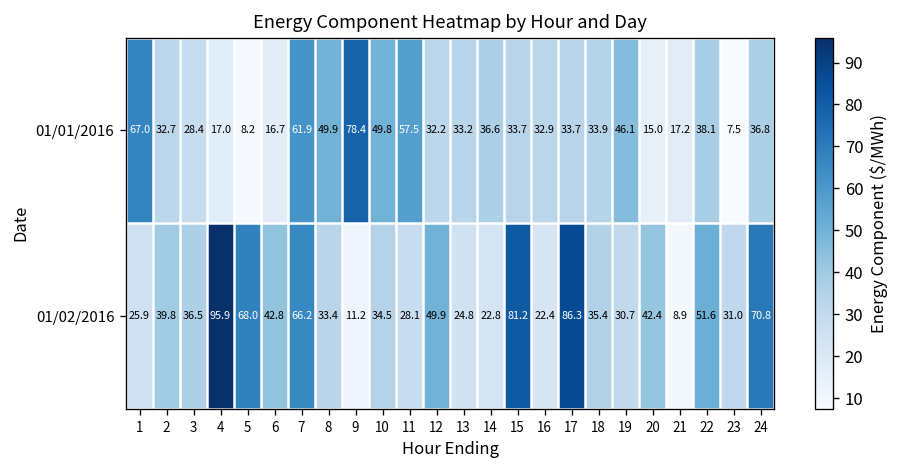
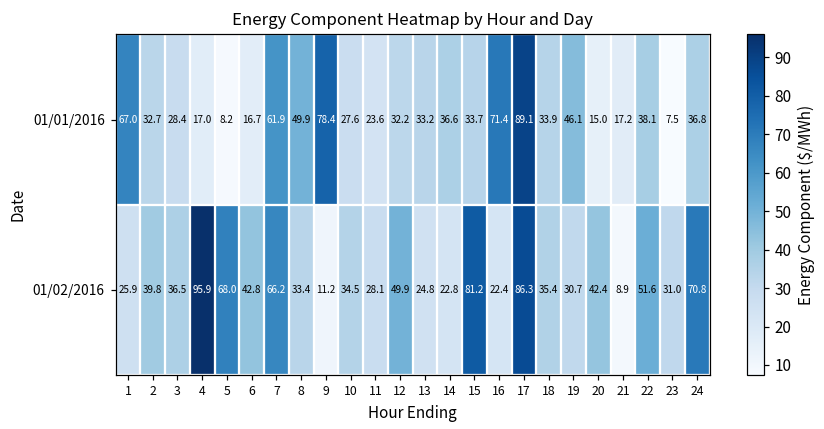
  {
    "01/01/2016": {
      "1": 67.0,
      "2": 32.7,
      "3": 28.4,
      "4": 17.0,
      "5": 8.2,
      "6": 16.7,
      "7": 61.9,
      "8": 49.9,
      "9": 78.4,
-     "10": 49.8,
-     "11": 57.5,
+     "10": 27.6,
+     "11": 23.6,
      "12": 32.2,
      "13": 33.2,
      "14": 36.6,
      "15": 33.7,
-     "16": 32.9,
-     "17": 33.7,
+     "16": 71.4,
+     "17": 89.1,
      "18": 33.9,
      "19": 46.1,
      "20": 15.0,
      "21": 17.2,
      "22": 38.1,
      "23": 7.5,
      "24": 36.8
    },
    "01/02/2016": {
      "1": 25.9,
      "2": 39.8,
      "3": 36.5,
      "4": 95.9,
      "5": 68.0,
      "6": 42.8,
      "7": 66.2,
      "8": 33.4,
      "9": 11.2,
      "10": 34.5,
      "11": 28.1,
      "12": 49.9,
      "13": 24.8,
      "14": 22.8,
      "15": 81.2,
      "16": 22.4,
      "17": 86.3,
      "18": 35.4,
      "19": 30.7,
      "20": 42.4,
      "21": 8.9,
      "22": 51.6,
      "23": 31.0,
      "24": 70.8
    }
  }
